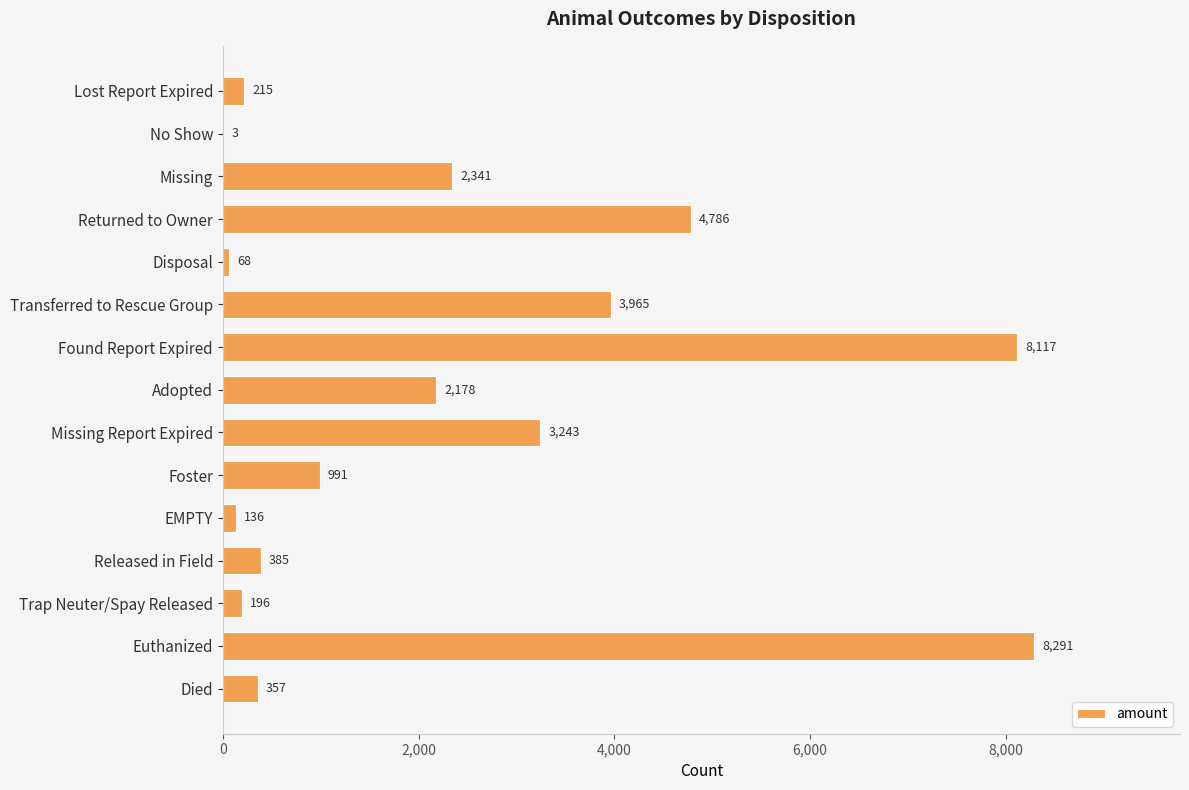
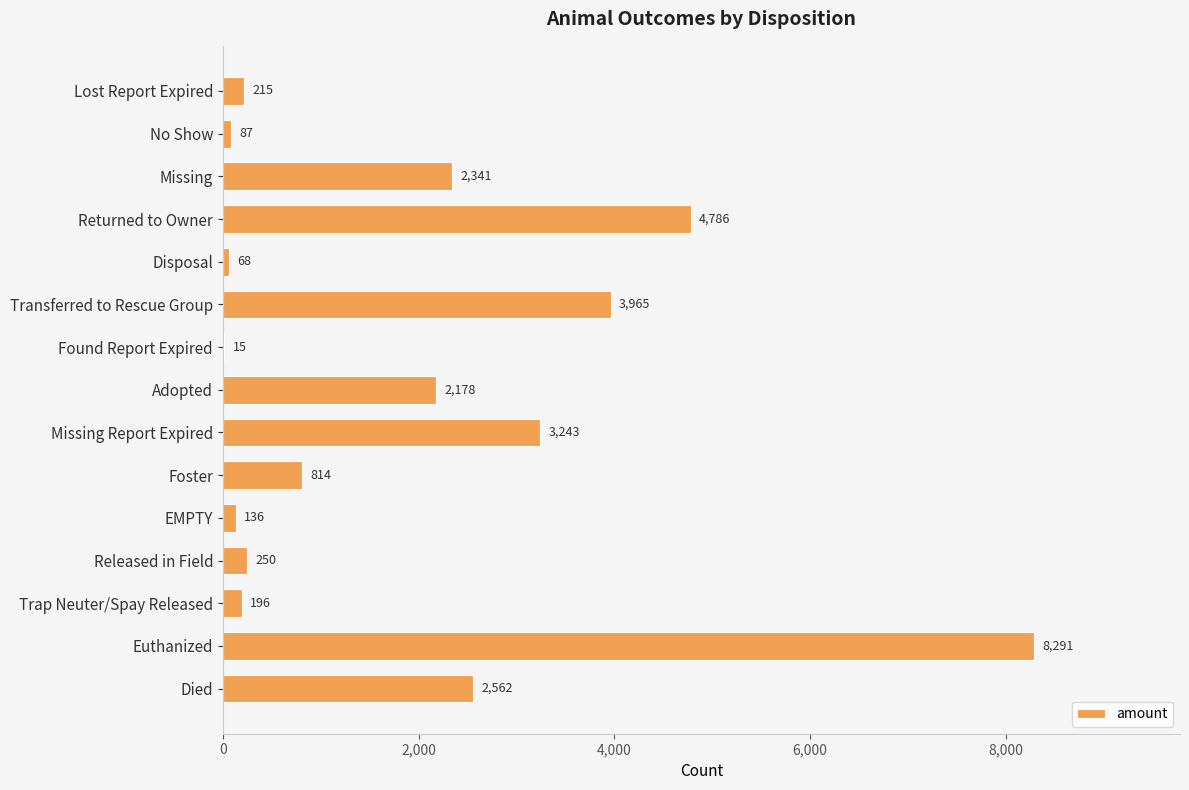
  {
    "Lost Report Expired": "215",
-   "No Show": "3",
+   "No Show": "87",
    "Missing": "2,341",
    "Returned to Owner": "4,786",
    "Disposal": "68",
    "Transferred to Rescue Group": "3,965",
-   "Found Report Expired": "8,117",
+   "Found Report Expired": "15",
    "Adopted": "2,178",
    "Missing Report Expired": "3,243",
-   "Foster": "991",
+   "Foster": "814",
    "EMPTY": "136",
-   "Released in Field": "385",
+   "Released in Field": "250",
    "Trap Neuter/Spay Released": "196",
    "Euthanized": "8,291",
-   "Died": "357"
+   "Died": "2,562"
  }
